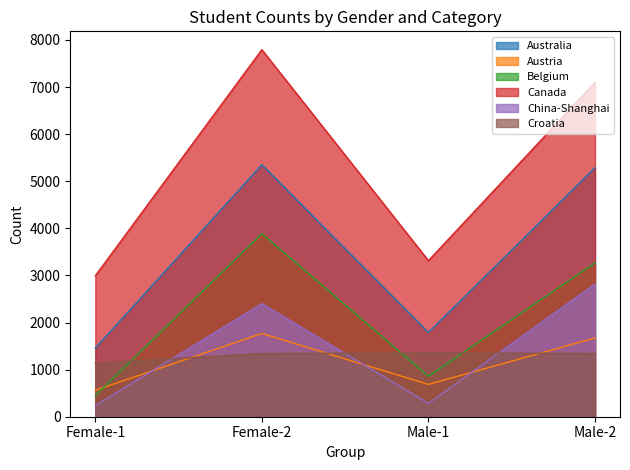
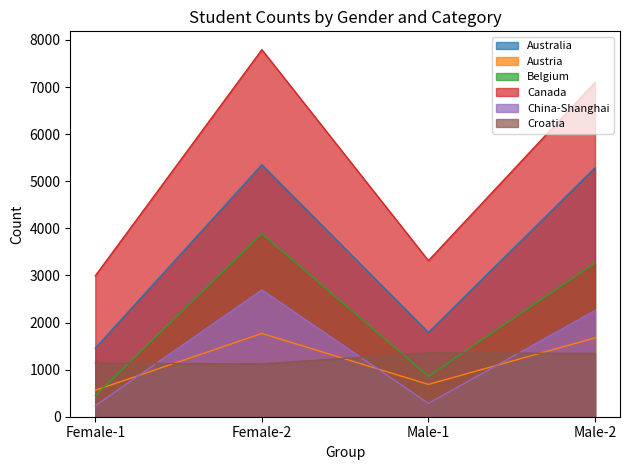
  {
    "Australia": {
      "Female-1": 1500,
      "Female-2": 5400,
      "Male-1": 1800,
      "Male-2": 5300
    },
    "Austria": {
      "Female-1": 600,
      "Female-2": 1800,
      "Male-1": 700,
      "Male-2": 1700
    },
    "Belgium": {
      "Female-1": 400,
      "Female-2": 3900,
      "Male-1": 900,
      "Male-2": 3300
    },
    "Canada": {
      "Female-1": 3000,
      "Female-2": 7800,
      "Male-1": 3300
    },
    "China-Shanghai": {
      "Female-1": 200,
-     "Female-2": 2400,
+     "Female-2": 2700,
      "Male-1": 300,
-     "Male-2": 2800
+     "Male-2": 2300
    },
    "Croatia": {
      "Female-1": 1100,
-     "Female-2": 1300,
+     "Female-2": 1100,
      "Male-1": 1400,
      "Male-2": 1300
    }
  }
